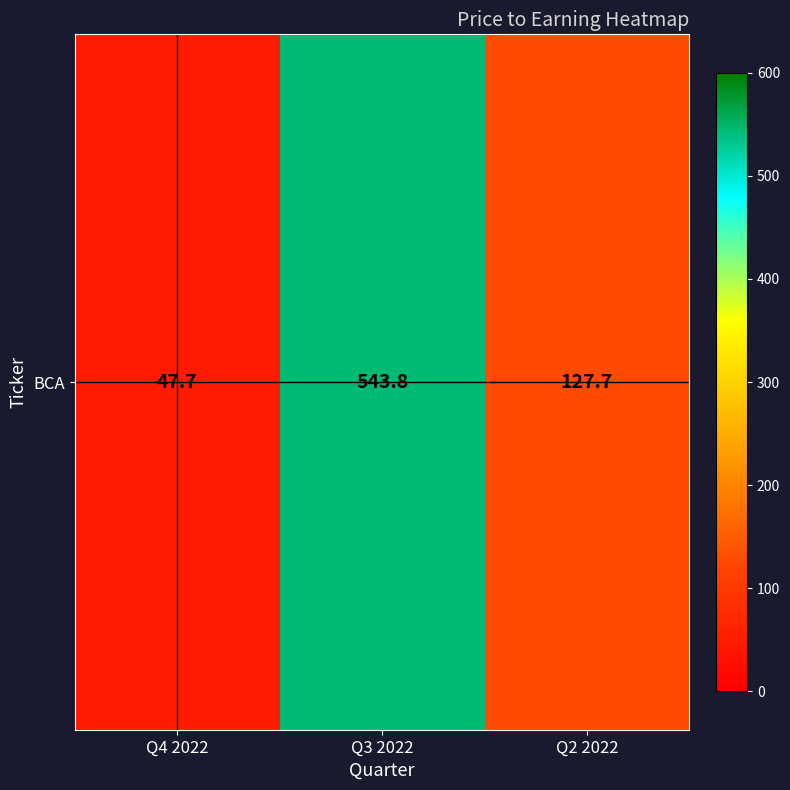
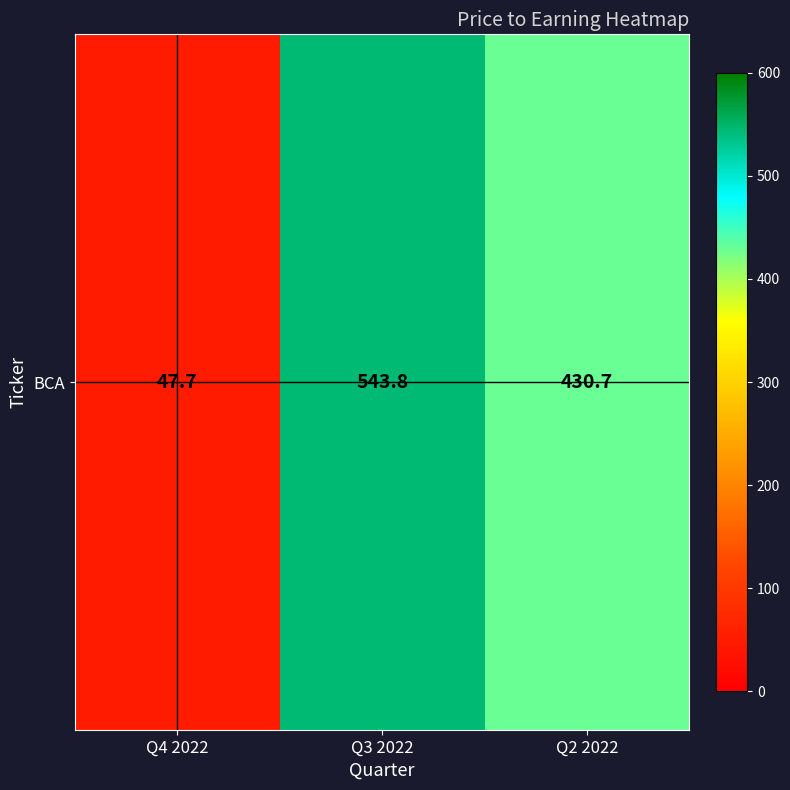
  {
    "BCA": {
      "Q4 2022": 47.7,
      "Q3 2022": 543.8,
-     "Q2 2022": 127.7
+     "Q2 2022": 430.7
    }
  }
